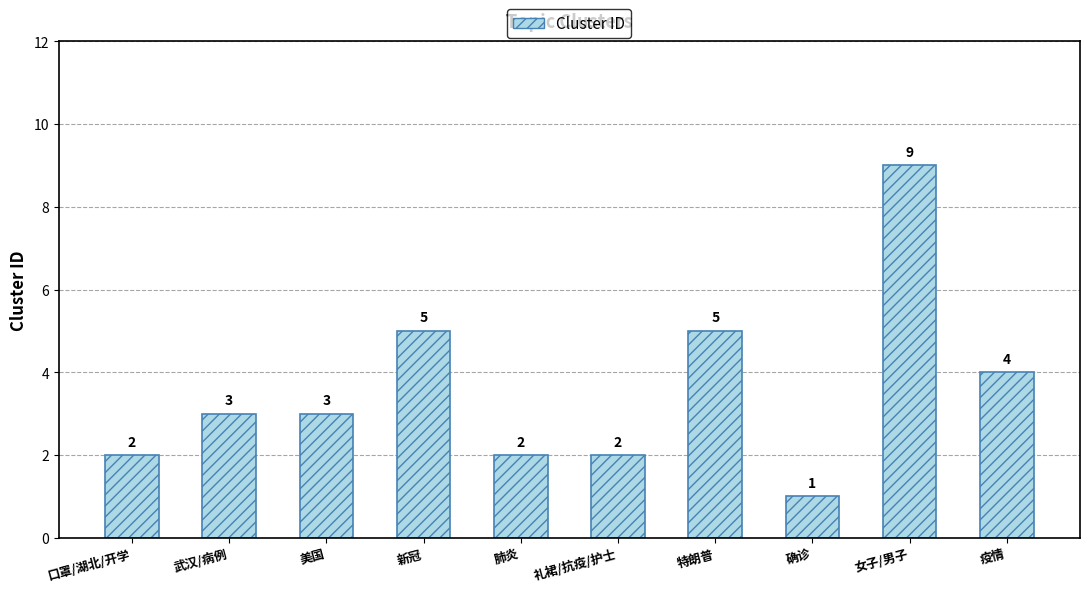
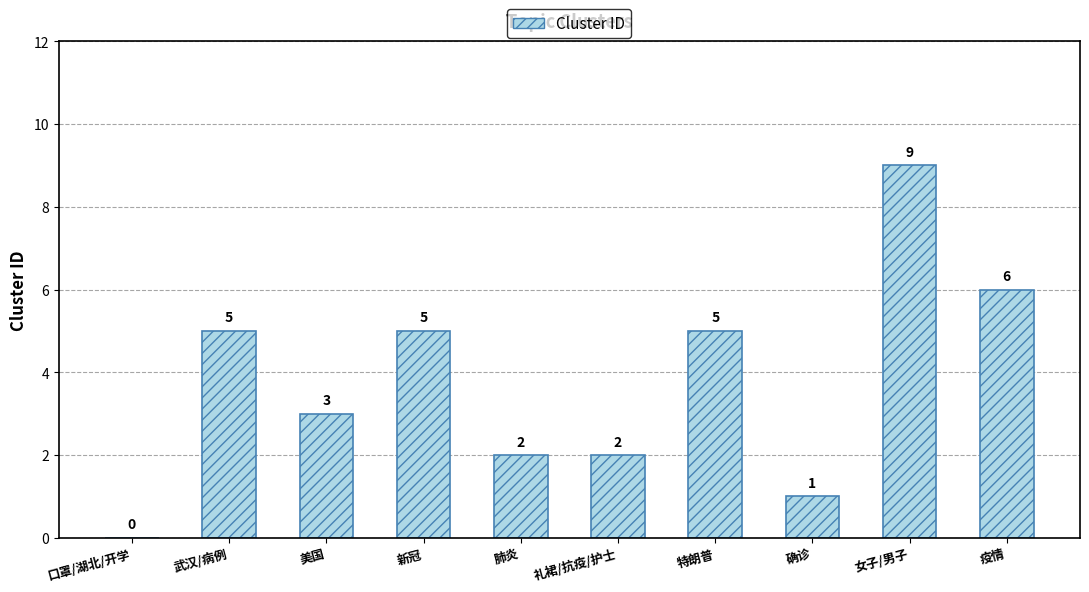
  {
-   "口罩/湖北/开学": 2,
-   "武汉/病例": 3,
+   "口罩/湖北/开学": 0,
+   "武汉/病例": 5,
    "美国": 3,
    "新冠": 5,
    "肺炎": 2,
    "礼裙/抗疫/护士": 2,
    "特朗普": 5,
    "确诊": 1,
    "女子/男子": 9,
-   "疫情": 4
+   "疫情": 6
  }
